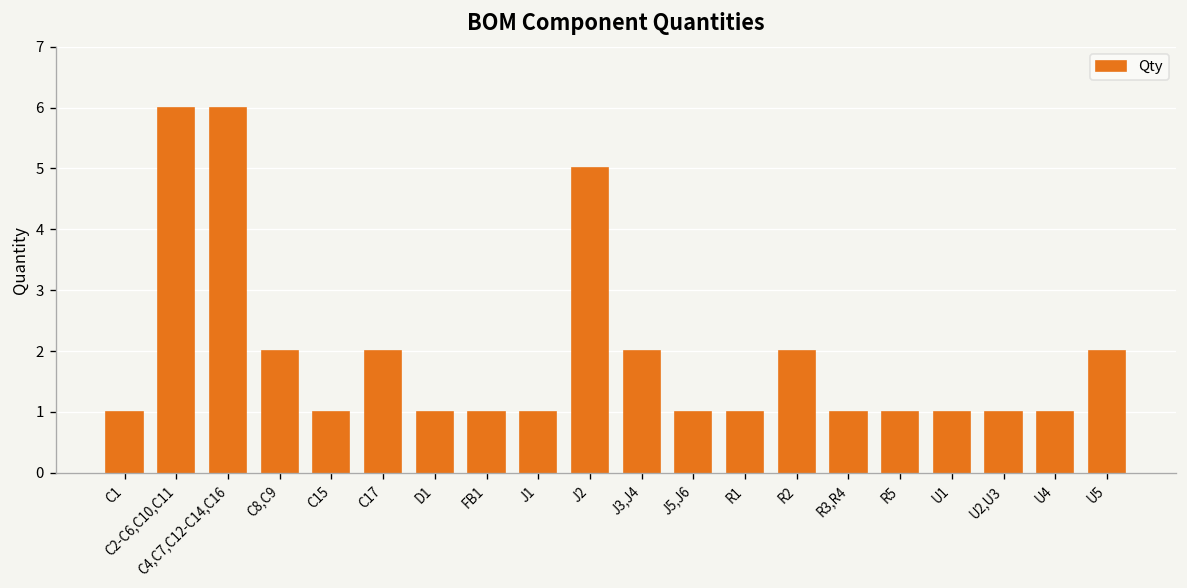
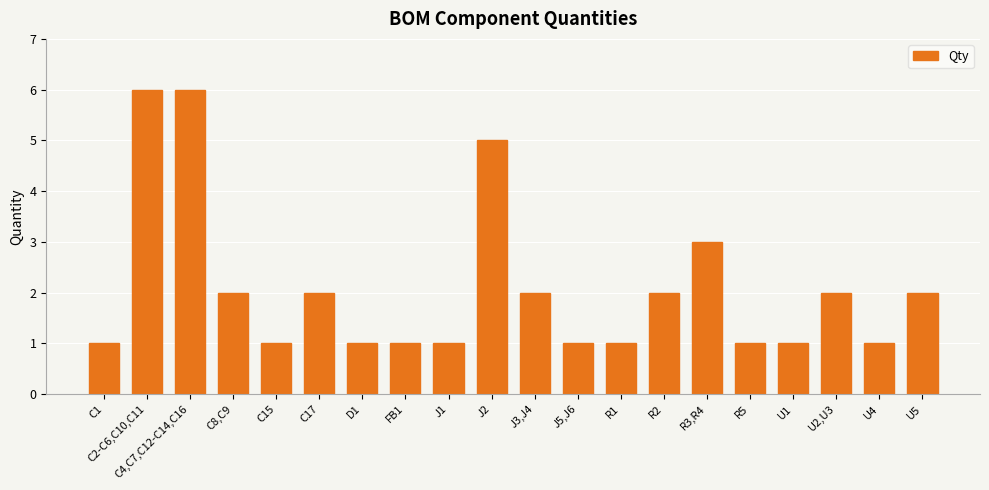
  {
    "C1": 1,
    "C2-C6,C10,C11": 6,
    "C4,C7,C12-C14,C16": 6,
    "C8,C9": 2,
    "C15": 1,
    "C17": 2,
    "D1": 1,
    "FB1": 1,
    "J1": 1,
    "J2": 5,
    "J3,J4": 2,
    "J5,J6": 1,
    "R1": 1,
    "R2": 2,
-   "R3,R4": 1,
+   "R3,R4": 3,
    "R5": 1,
    "U1": 1,
-   "U2,U3": 1,
+   "U2,U3": 2,
    "U4": 1,
    "U5": 2
  }
